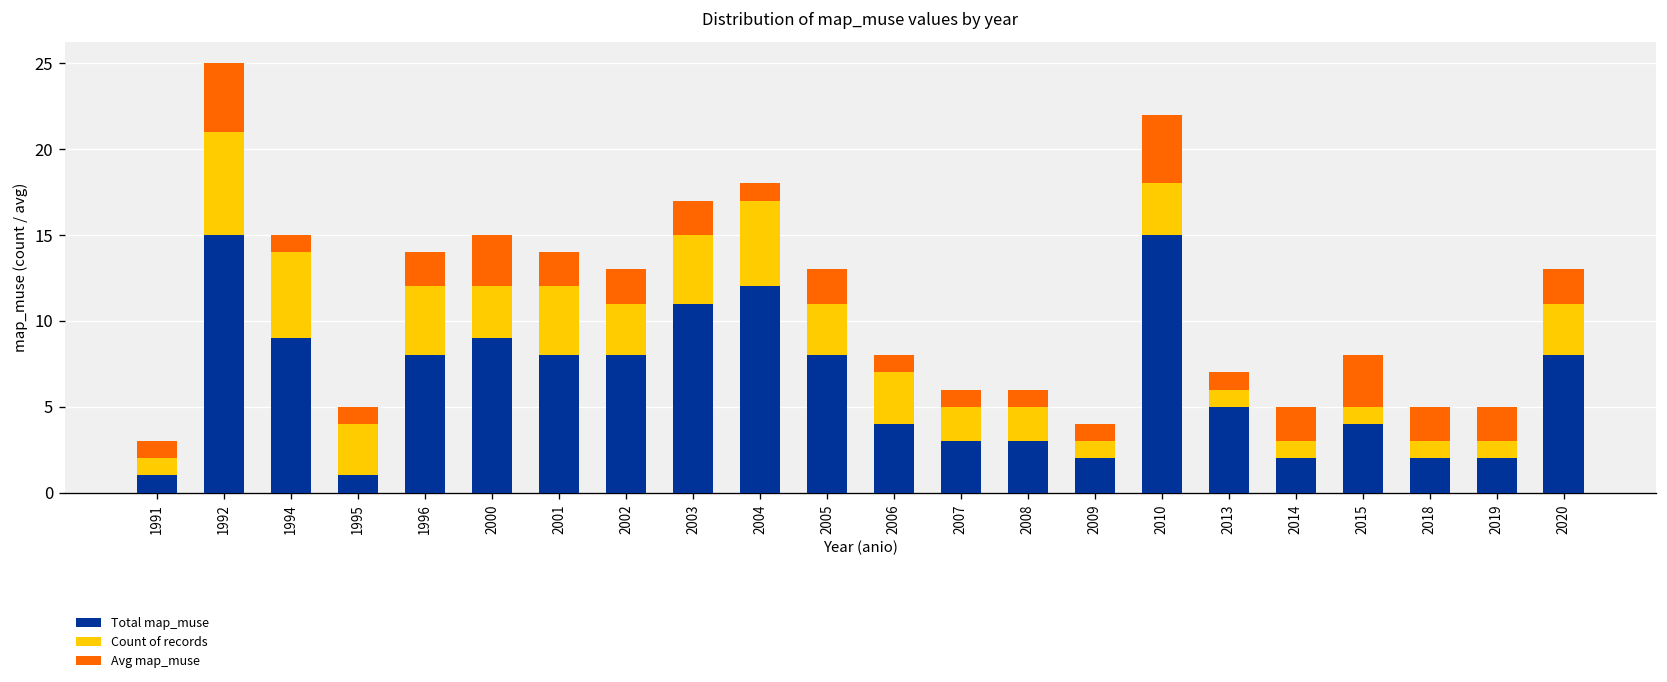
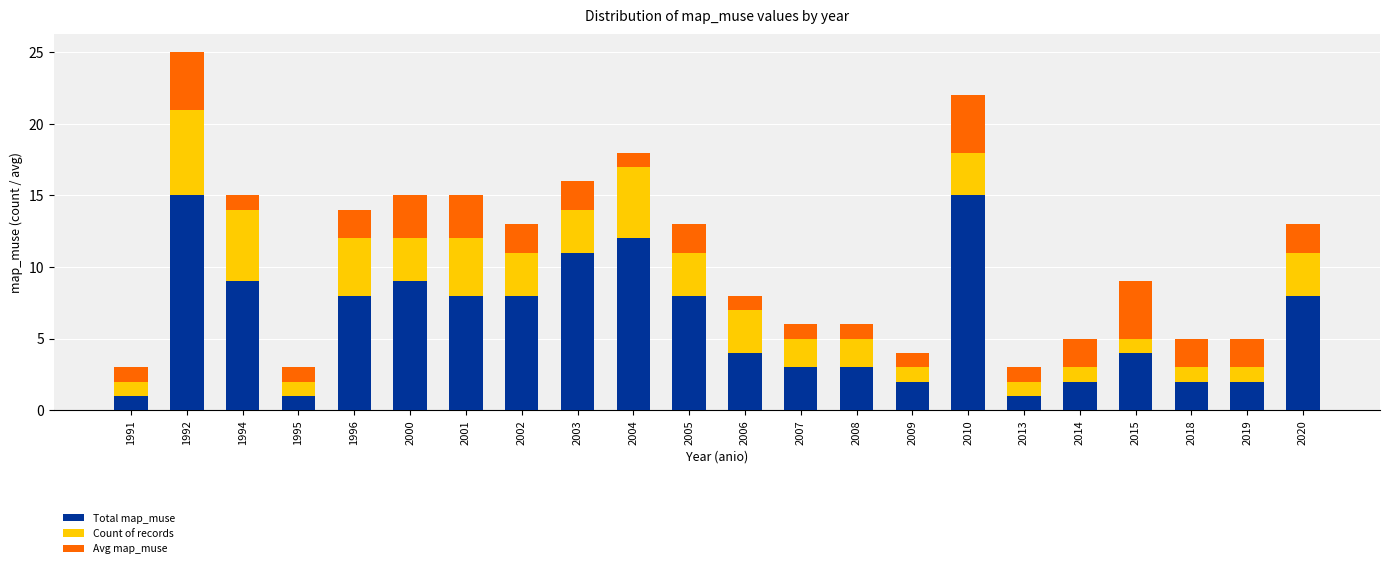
  {
    "Total map_muse": {
      "1991": 1,
      "1992": 15,
      "1994": 9,
      "1995": 1,
      "1996": 8,
      "2000": 9,
      "2001": 8,
      "2002": 8,
      "2003": 11,
      "2004": 12,
      "2005": 8,
      "2006": 4,
      "2007": 3,
      "2008": 3,
      "2009": 2,
      "2010": 15,
-     "2013": 5,
+     "2013": 1,
      "2014": 2,
      "2015": 4,
      "2018": 2,
      "2019": 2,
      "2020": 8
    },
    "Count of records": {
      "1991": 1,
      "1992": 6,
      "1994": 5,
-     "1995": 3,
+     "1995": 1,
      "1996": 4,
      "2000": 3,
      "2001": 4,
      "2002": 3,
-     "2003": 4,
+     "2003": 3,
      "2004": 5,
      "2005": 3,
      "2006": 3,
      "2007": 2,
      "2008": 2,
      "2009": 1,
      "2010": 3,
      "2013": 1,
      "2014": 1,
      "2015": 1,
      "2018": 1,
      "2019": 1,
      "2020": 3
    },
    "Avg map_muse": {
      "1991": 1,
      "1992": 4,
      "1994": 1,
      "1995": 1,
      "1996": 2,
      "2000": 3,
-     "2001": 2,
+     "2001": 3,
      "2002": 2,
      "2003": 2,
      "2004": 1,
      "2005": 2,
      "2006": 1,
      "2007": 1,
      "2008": 1,
      "2009": 1,
      "2010": 4,
      "2013": 1,
      "2014": 2,
-     "2015": 3,
+     "2015": 4,
      "2018": 2,
      "2019": 2,
      "2020": 2
    }
  }
